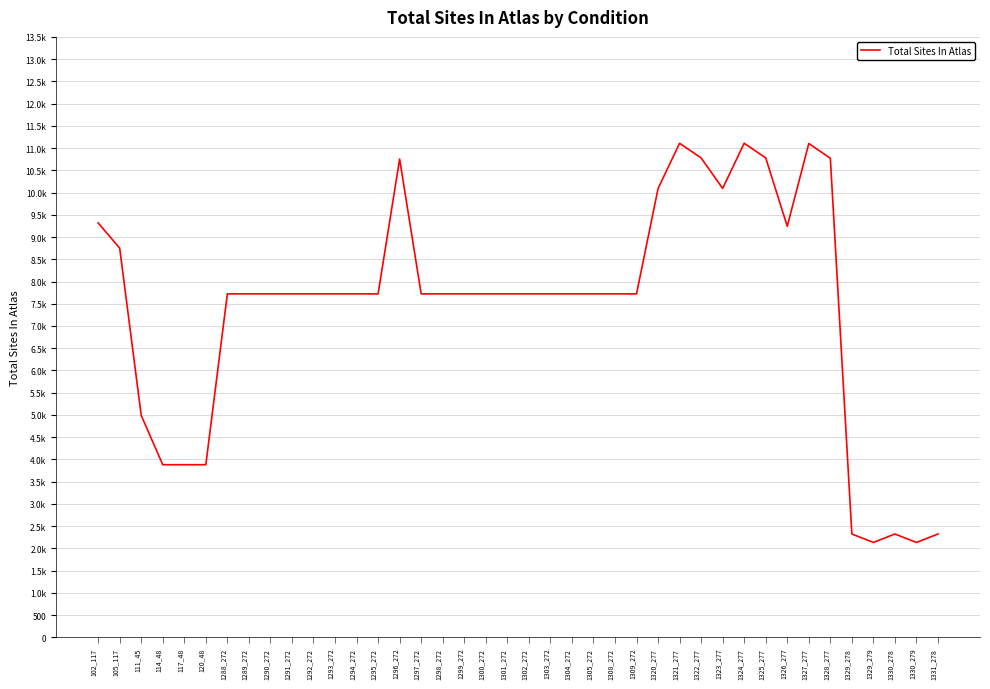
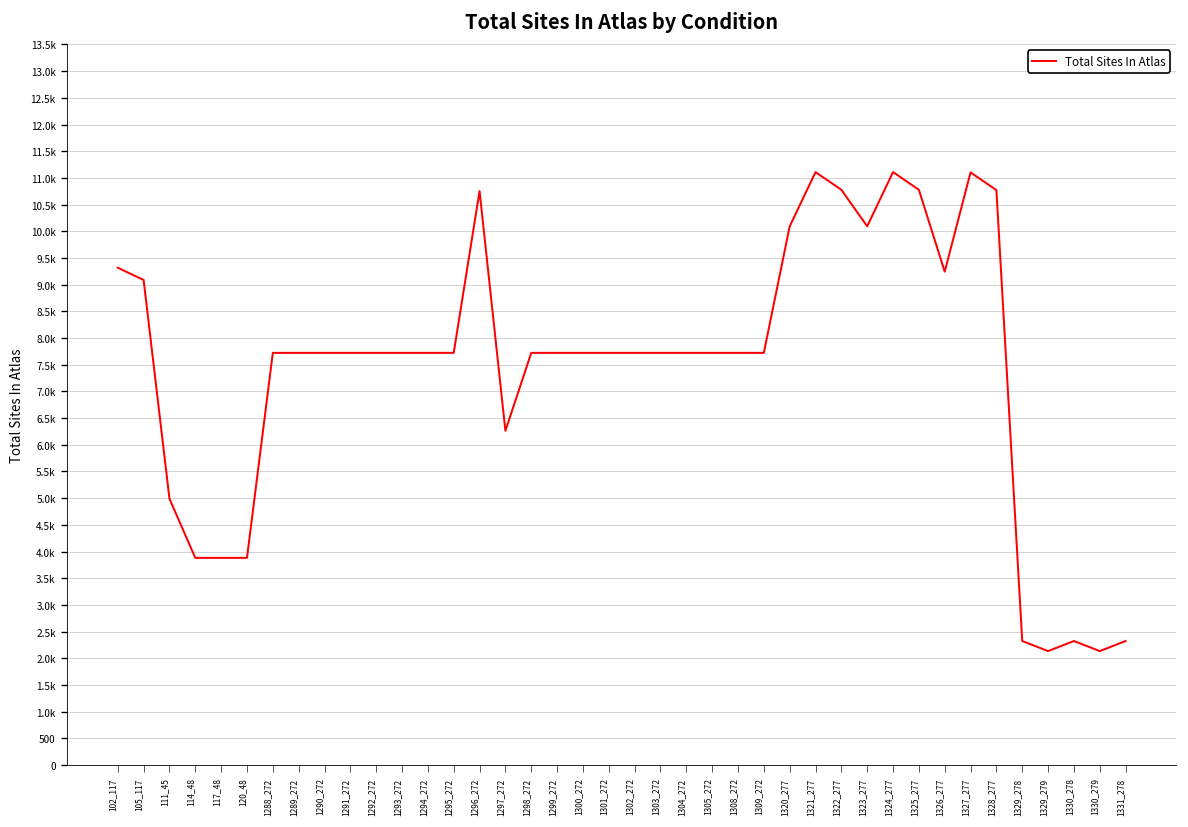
  {
    "102_117": 9300,
-   "105_117": 8800,
+   "105_117": 9100,
    "111_45": 5000,
    "114_48": 3900,
    "117_48": 3900,
    "120_48": 3900,
    "1288_272": 7700,
    "1289_272": 7700,
    "1290_272": 7700,
    "1291_272": 7700,
    "1292_272": 7700,
    "1293_272": 7700,
    "1294_272": 7700,
    "1295_272": 7700,
    "1296_272": 10800,
-   "1297_272": 7700,
+   "1297_272": 6300,
    "1298_272": 7700,
    "1299_272": 7700,
    "1300_272": 7700,
    "1301_272": 7700,
    "1302_272": 7700,
    "1303_272": 7700,
    "1304_272": 7700,
    "1305_272": 7700,
    "1308_272": 7700,
    "1309_272": 7700,
    "1320_277": 10100,
    "1321_277": 11100,
    "1322_277": 10800,
    "1323_277": 10100,
    "1324_277": 11100,
    "1325_277": 10800,
    "1326_277": 9200,
    "1327_277": 11100,
    "1328_277": 10800,
    "1329_278": 2300,
    "1329_279": 2100,
    "1330_278": 2300,
    "1330_279": 2100,
    "1331_278": 2300
  }
